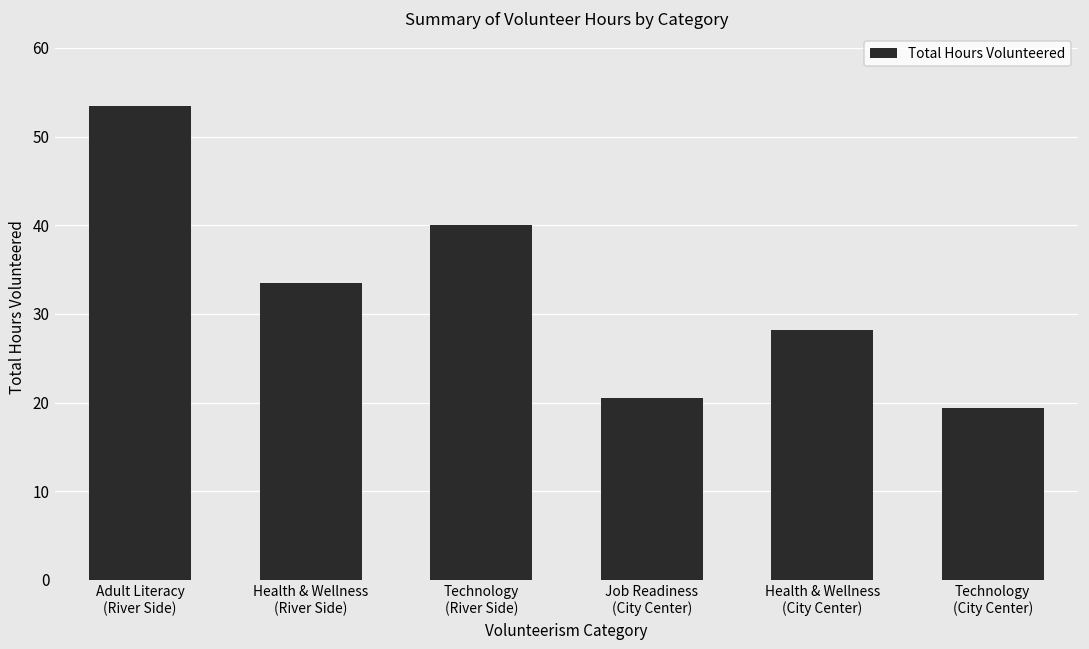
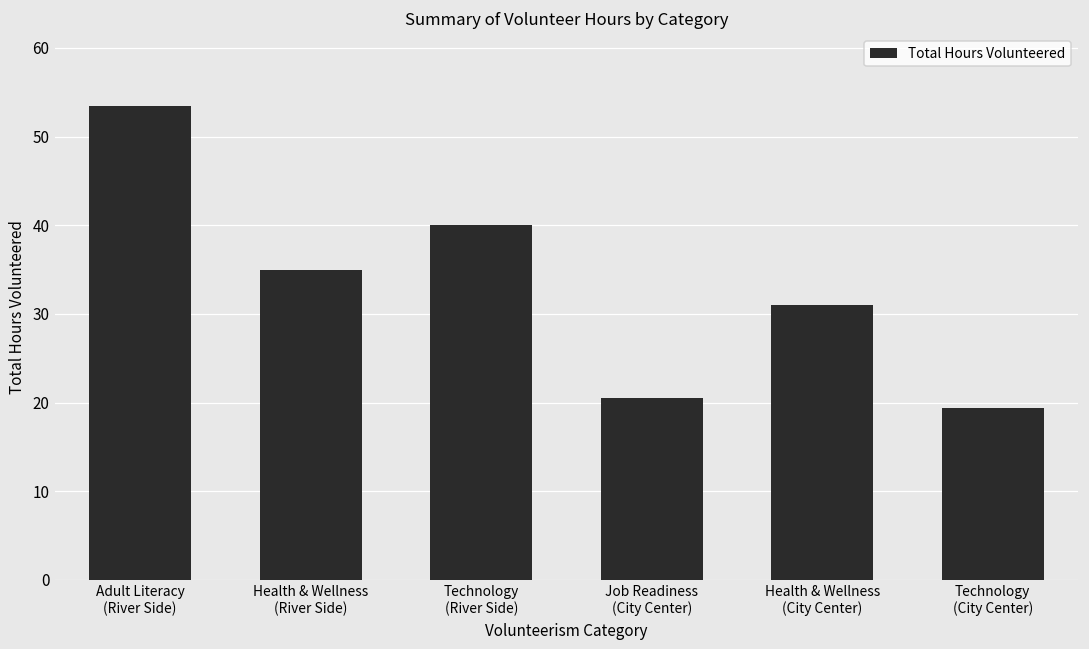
  {
    "Adult Literacy (River Side)": 54,
-   "Health & Wellness (River Side)": 34,
+   "Health & Wellness (River Side)": 35,
    "Technology (River Side)": 40,
    "Job Readiness (City Center)": 21,
-   "Health & Wellness (City Center)": 28,
+   "Health & Wellness (City Center)": 31,
    "Technology (City Center)": 19
  }
